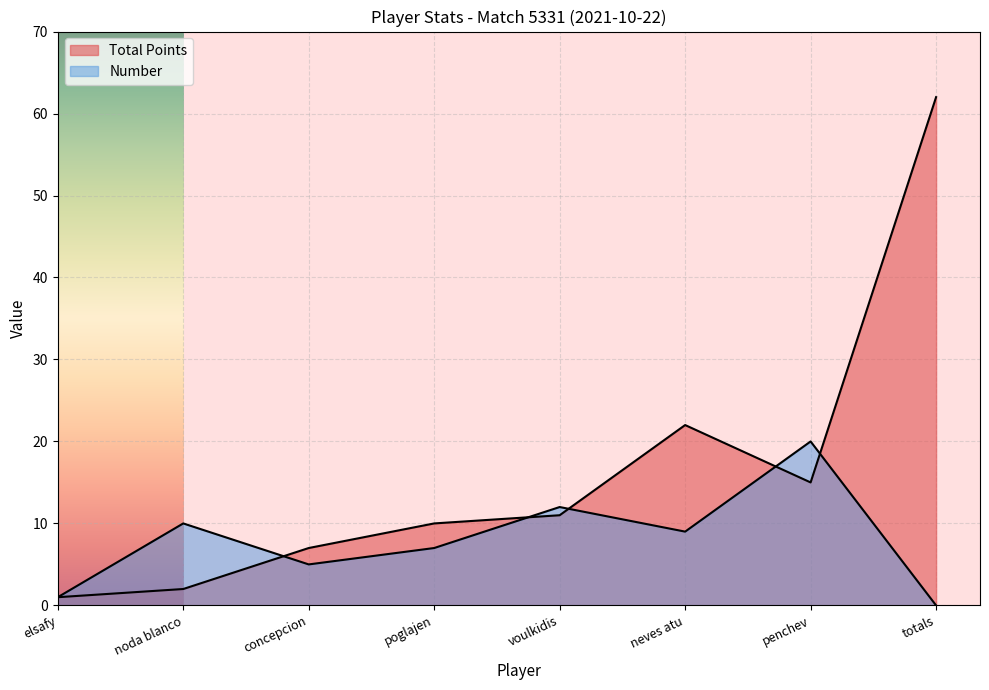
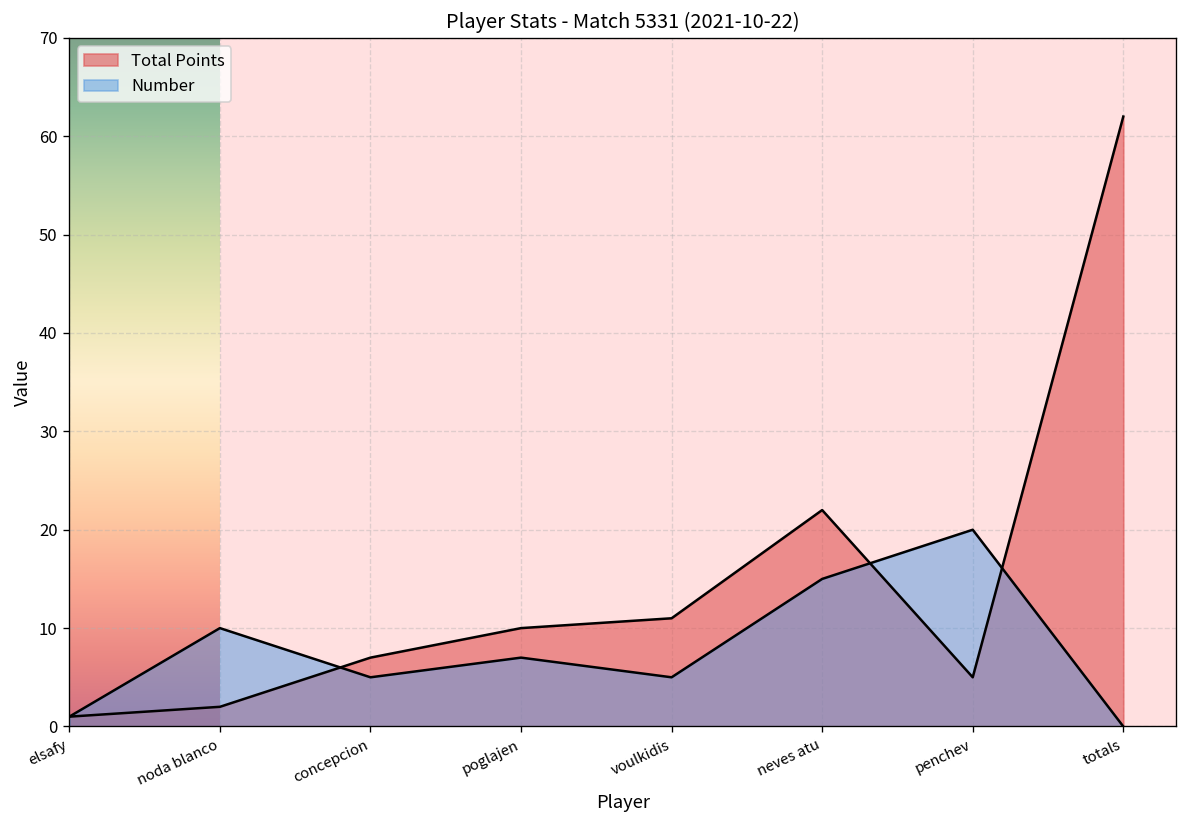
  {
    "Total Points": {
      "noda blanco": 2,
      "concepcion": 7,
      "poglajen": 10,
      "voulkidis": 11,
      "neves atu": 22,
-     "penchev": 15,
+     "penchev": 5,
      "totals": 62
    },
    "Number": {
      "noda blanco": 10,
      "concepcion": 5,
      "poglajen": 7,
-     "voulkidis": 12,
-     "neves atu": 9,
+     "voulkidis": 5,
+     "neves atu": 15,
      "penchev": 20,
      "totals": 0
    }
  }
